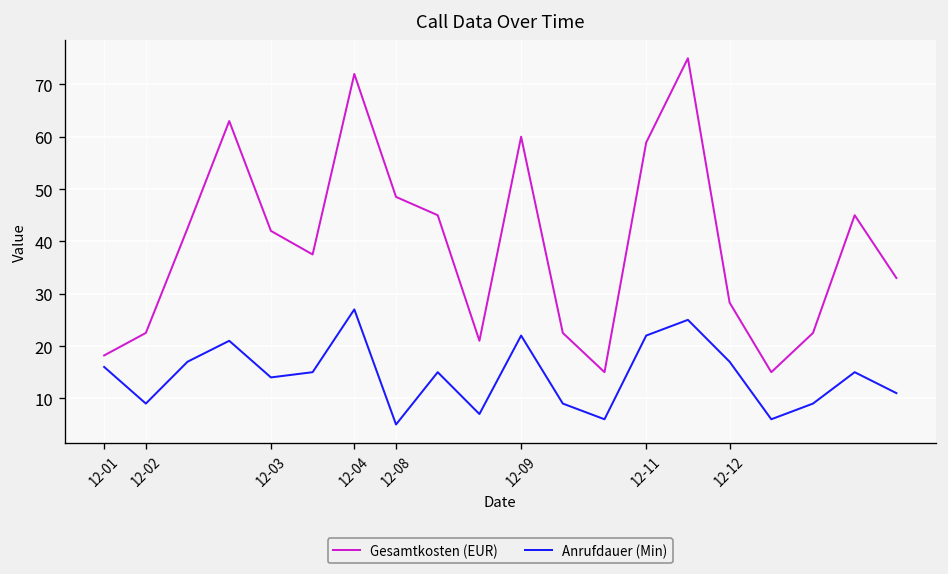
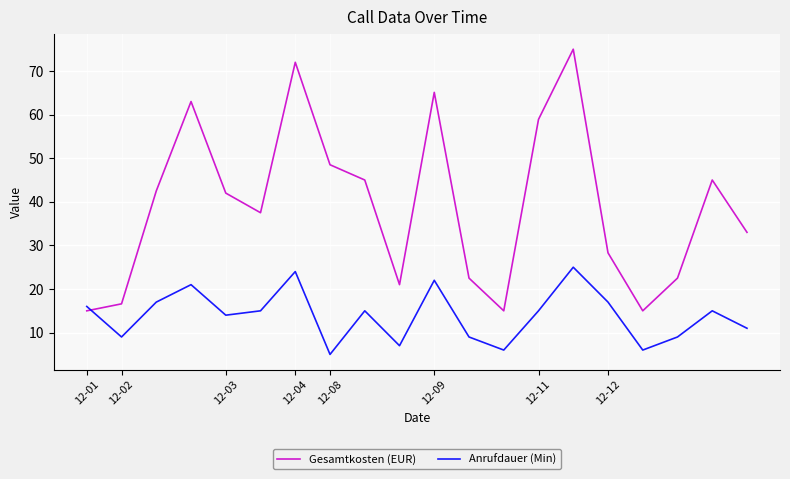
  {
    "Gesamtkosten (EUR)": {
-     "12-01": 18,
-     "12-02": 23,
+     "12-01": 15,
+     "12-02": 17,
      "12-03": 42,
      "12-04": 72,
      "12-08": 49,
-     "12-09": 60,
+     "12-09": 65,
      "12-11": 59,
      "12-12": 28
    },
    "Anrufdauer (Min)": {
      "12-01": 16,
      "12-02": 9,
      "12-03": 14,
-     "12-04": 27,
+     "12-04": 24,
      "12-08": 5,
      "12-09": 22,
-     "12-11": 22,
+     "12-11": 15,
      "12-12": 17
    }
  }
